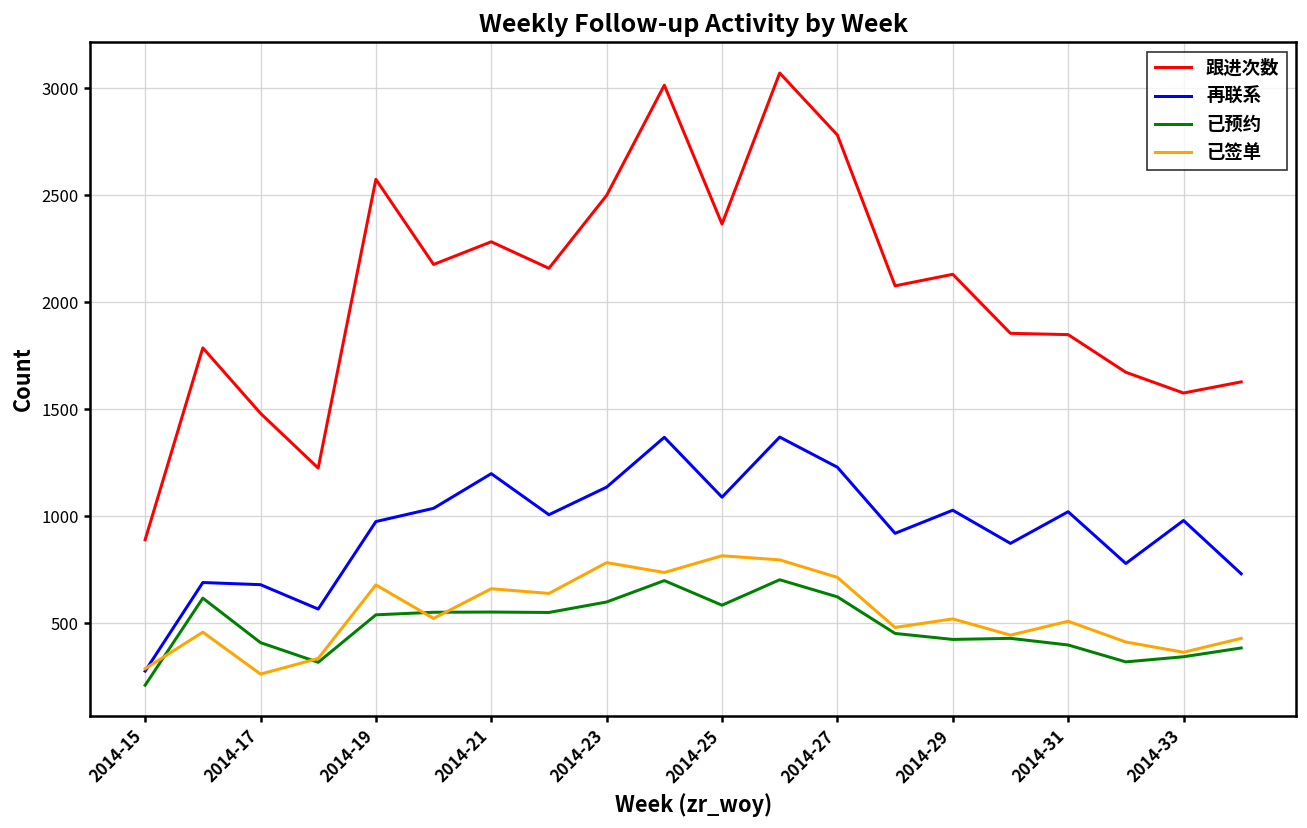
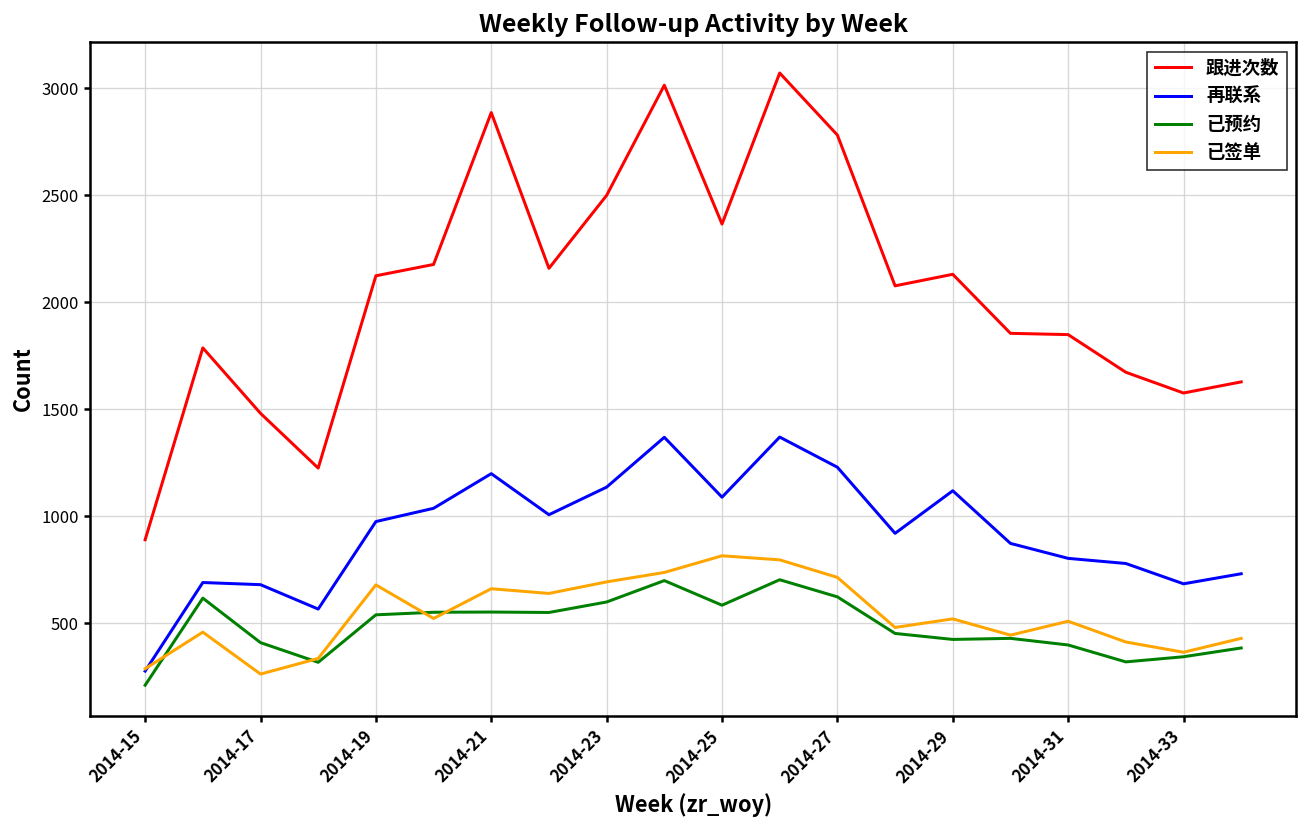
  {
    "跟进次数": {
      "2014-15": 890,
      "2014-17": 1480,
-     "2014-19": 2580,
-     "2014-21": 2280,
+     "2014-19": 2120,
+     "2014-21": 2890,
      "2014-23": 2500,
      "2014-25": 2370,
      "2014-27": 2780,
      "2014-29": 2130,
      "2014-31": 1850,
      "2014-33": 1580
    },
    "再联系": {
      "2014-17": 680,
      "2014-19": 980,
      "2014-21": 1200,
      "2014-23": 1140,
      "2014-25": 1090,
      "2014-27": 1230,
-     "2014-29": 1030,
-     "2014-31": 1020,
-     "2014-33": 980
+     "2014-29": 1120,
+     "2014-31": 800,
+     "2014-33": 680
    },
    "已预约": {
      "2014-15": 210,
      "2014-17": 410,
      "2014-19": 540,
      "2014-21": 550,
      "2014-23": 600,
      "2014-25": 580,
      "2014-27": 620,
      "2014-29": 420,
      "2014-31": 400,
      "2014-33": 340
    },
    "已签单": {
      "2014-17": 260,
      "2014-19": 680,
      "2014-21": 660,
-     "2014-23": 780,
+     "2014-23": 690,
      "2014-25": 820,
      "2014-27": 710,
      "2014-29": 520,
      "2014-31": 510,
      "2014-33": 360
    }
  }
